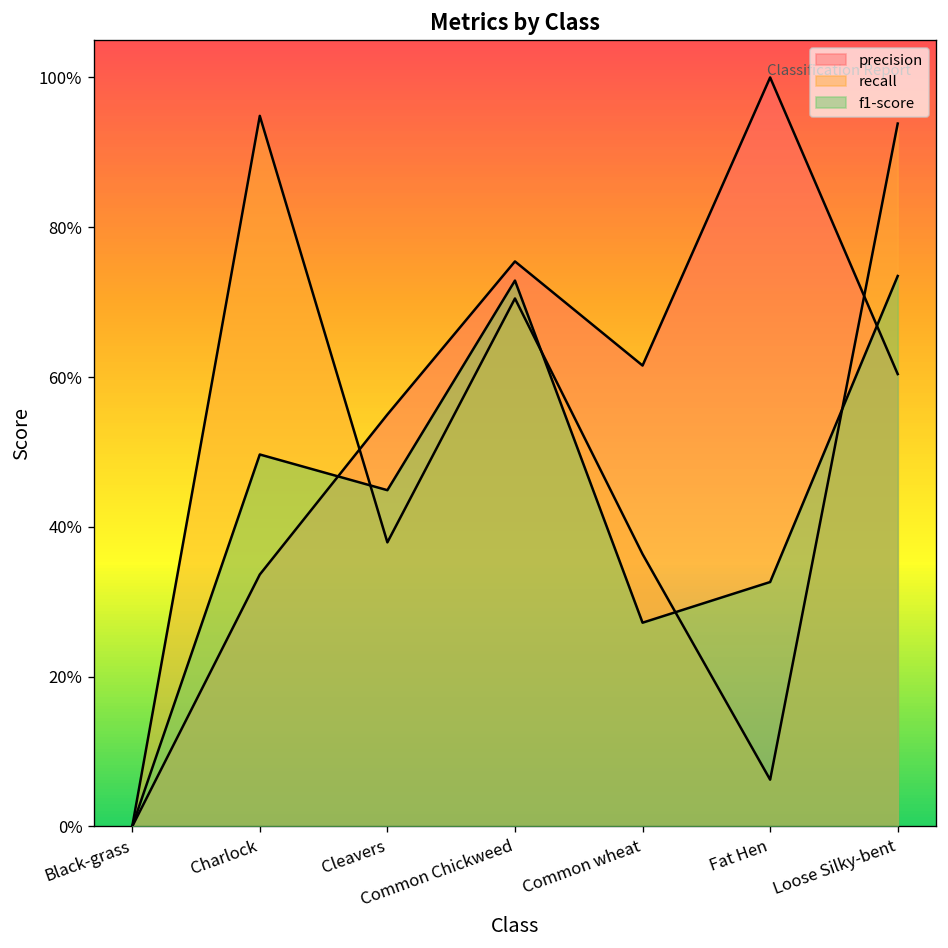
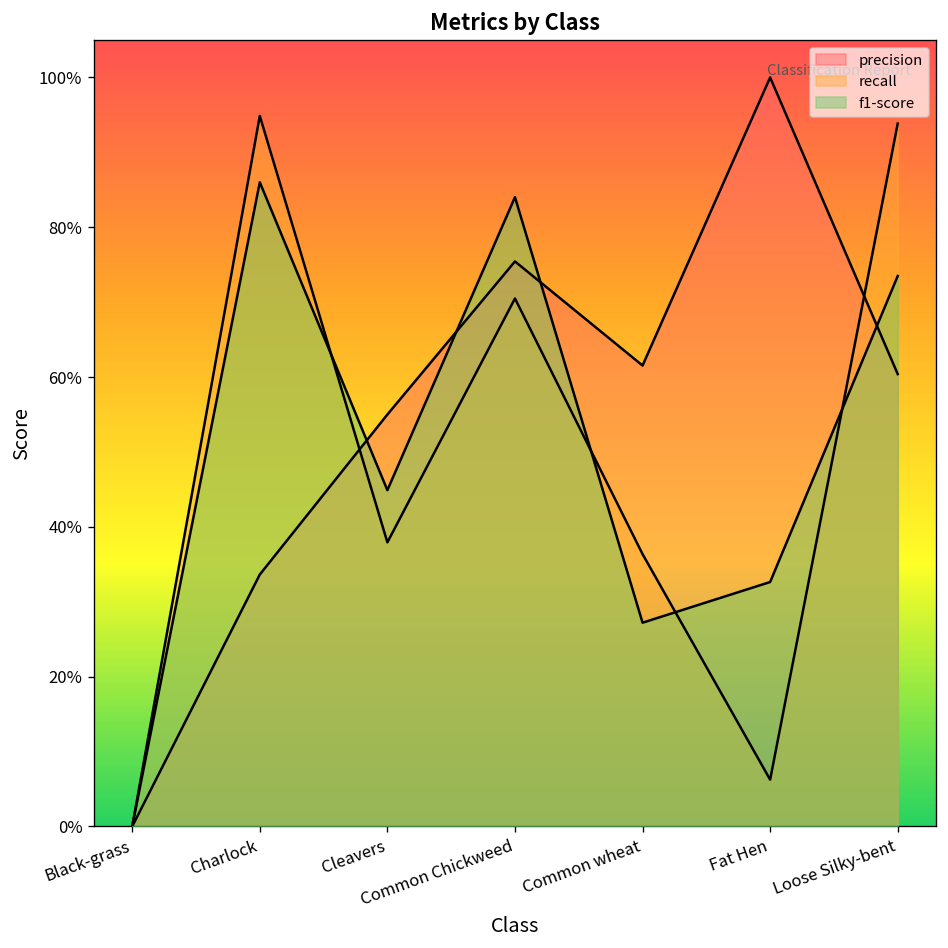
  {
    "f1-score": {
-     "Charlock": "50%",
+     "Charlock": "86%",
      "Cleavers": "45%",
-     "Common Chickweed": "73%",
+     "Common Chickweed": "84%",
      "Common wheat": "27%",
      "Fat Hen": "33%",
      "Loose Silky-bent": "73%"
    }
  }
